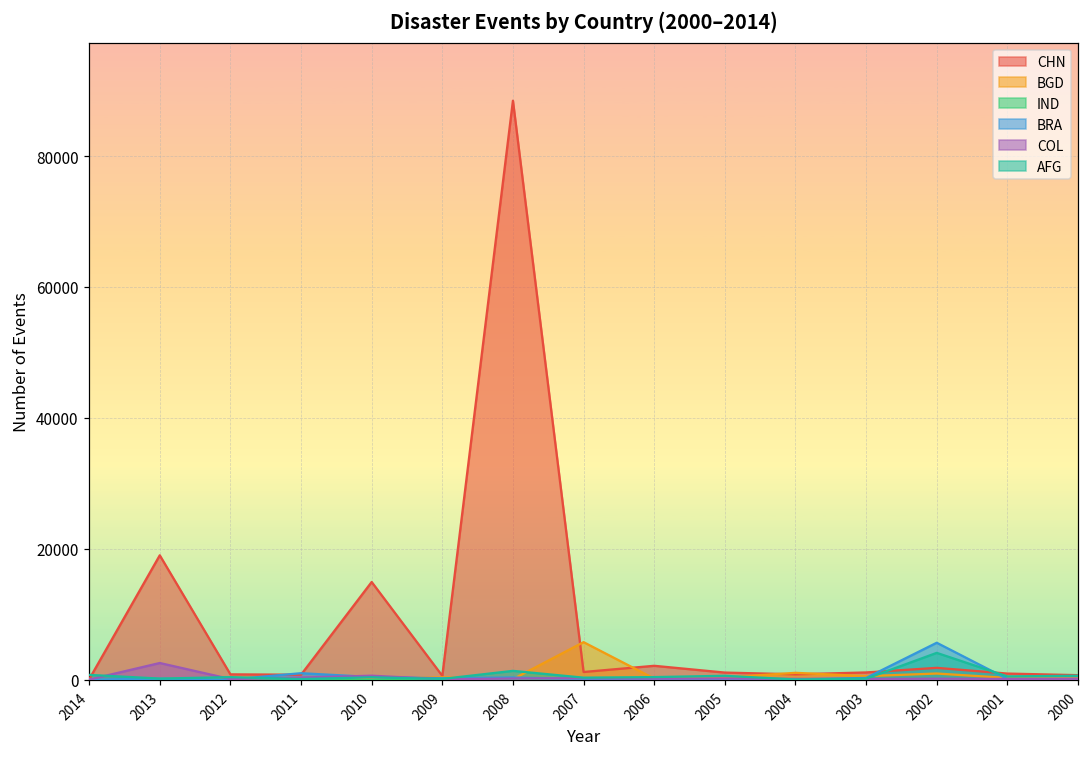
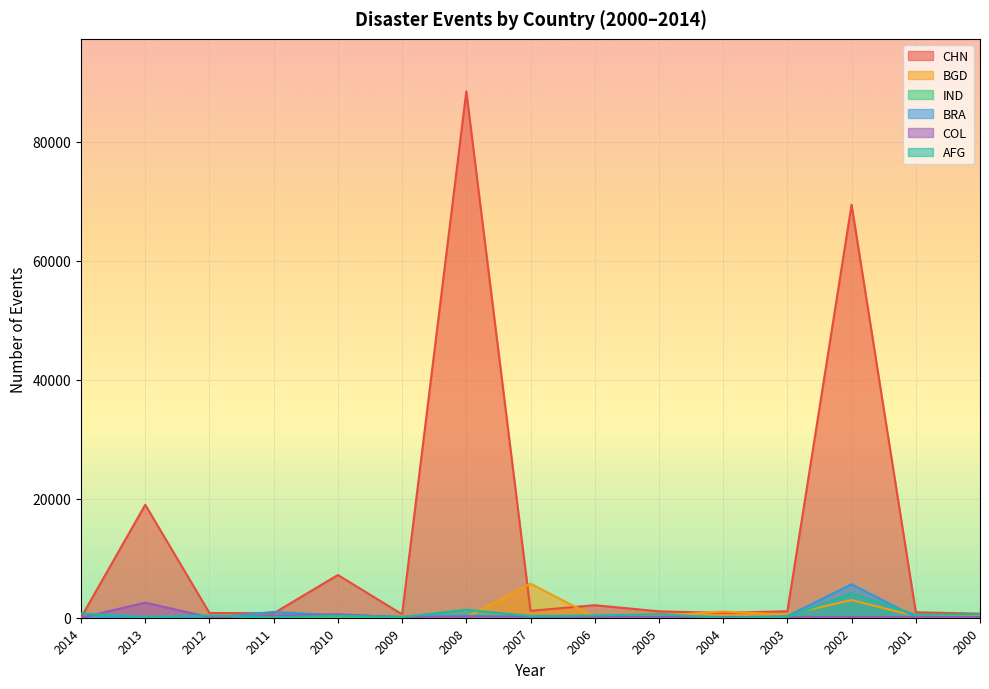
  {
    "CHN": {
      "2013": 19000,
-     "2010": 15000,
+     "2010": 7000,
      "2008": 88000,
      "2007": 1000,
      "2006": 2000,
      "2005": 1000,
      "2003": 1000,
-     "2002": 2000,
+     "2002": 69000,
      "2001": 1000
    },
    "BGD": {
      "2007": 6000,
-     "2002": 1000
+     "2002": 3000
    },
    "BRA": {
      "2002": 6000
    },
    "COL": {
      "2013": 3000
    }
  }
